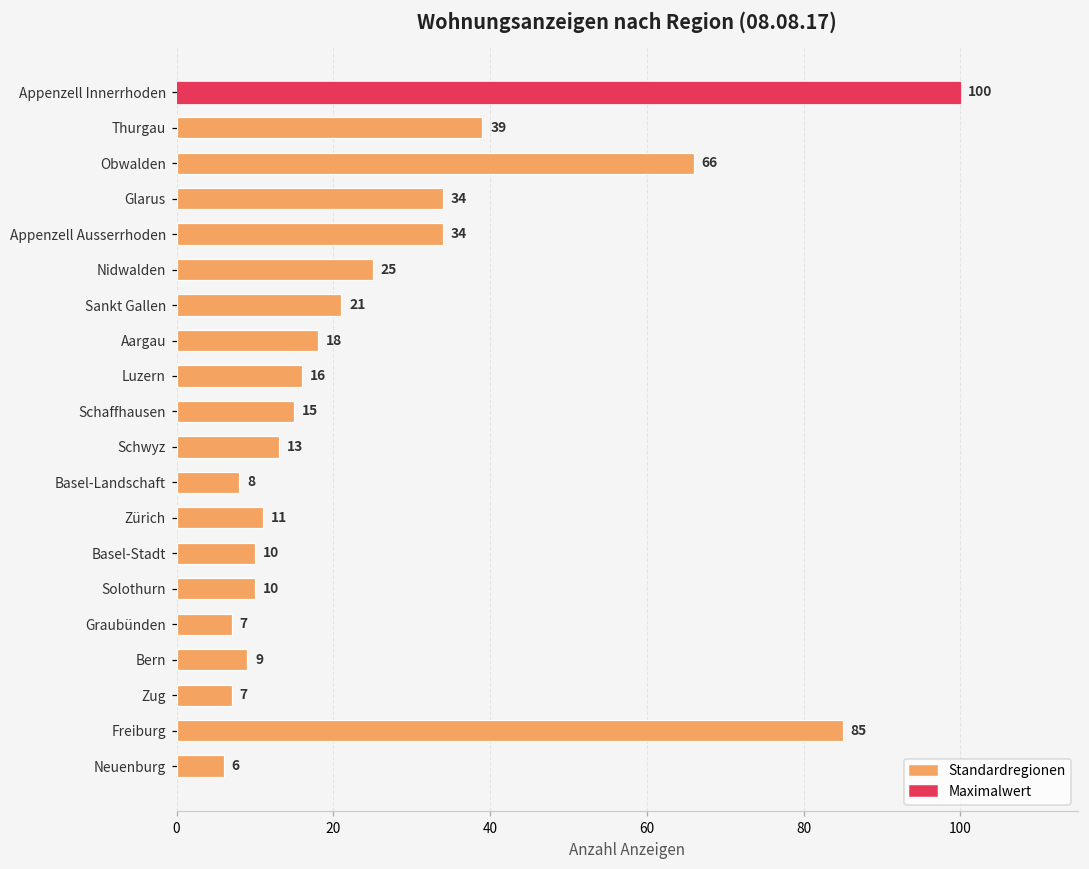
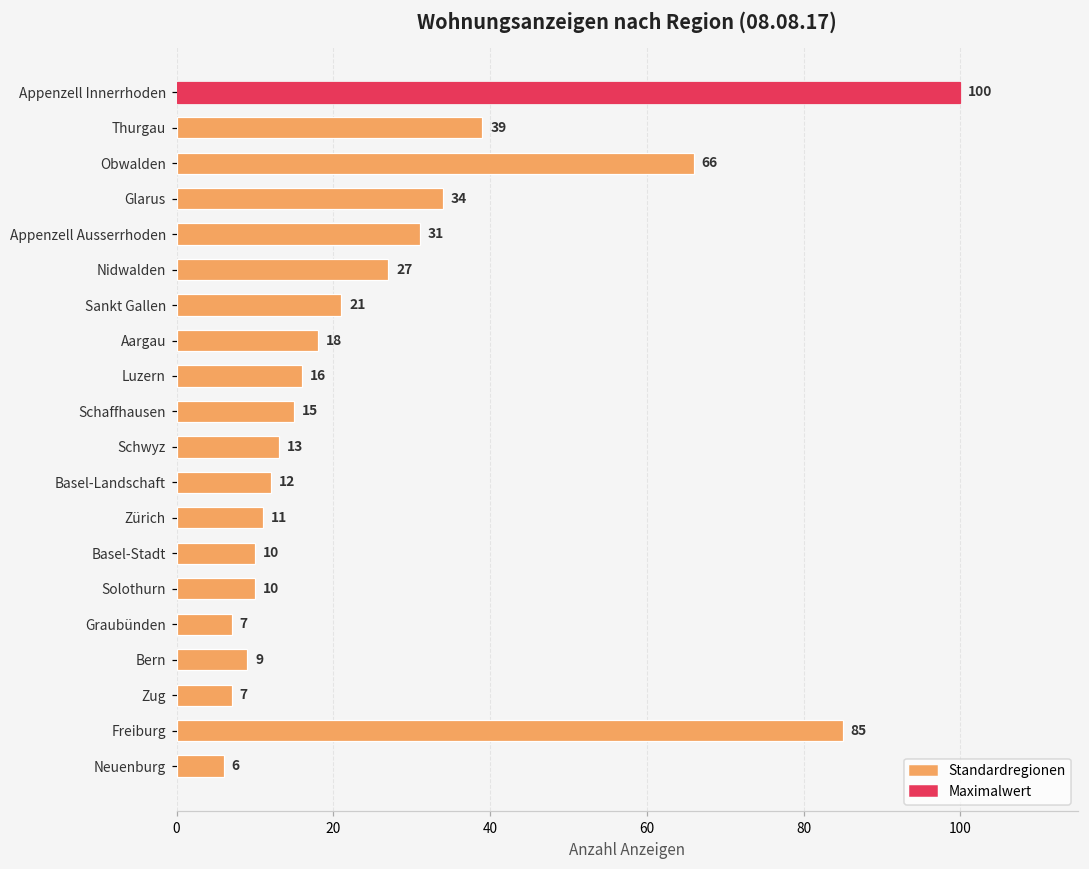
  {
    "Appenzell Innerrhoden": 100,
    "Thurgau": 39,
    "Obwalden": 66,
    "Glarus": 34,
-   "Appenzell Ausserrhoden": 34,
-   "Nidwalden": 25,
+   "Appenzell Ausserrhoden": 31,
+   "Nidwalden": 27,
    "Sankt Gallen": 21,
    "Aargau": 18,
    "Luzern": 16,
    "Schaffhausen": 15,
    "Schwyz": 13,
-   "Basel-Landschaft": 8,
+   "Basel-Landschaft": 12,
    "Zürich": 11,
    "Basel-Stadt": 10,
    "Solothurn": 10,
    "Graubünden": 7,
    "Bern": 9,
    "Zug": 7,
    "Freiburg": 85,
    "Neuenburg": 6
  }
